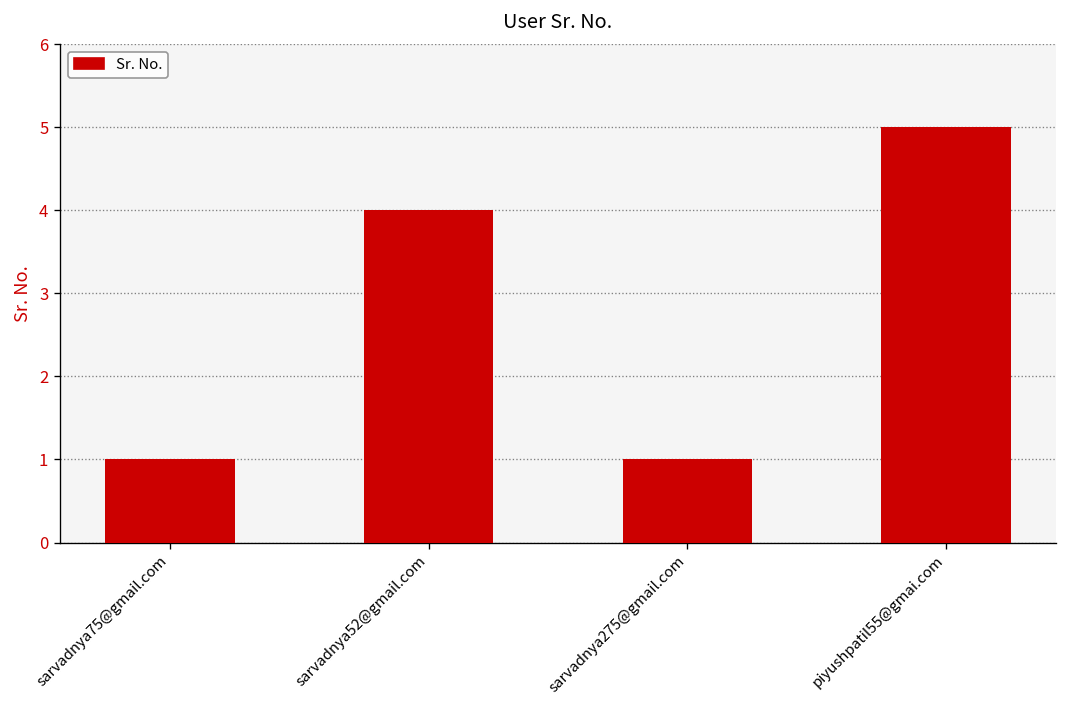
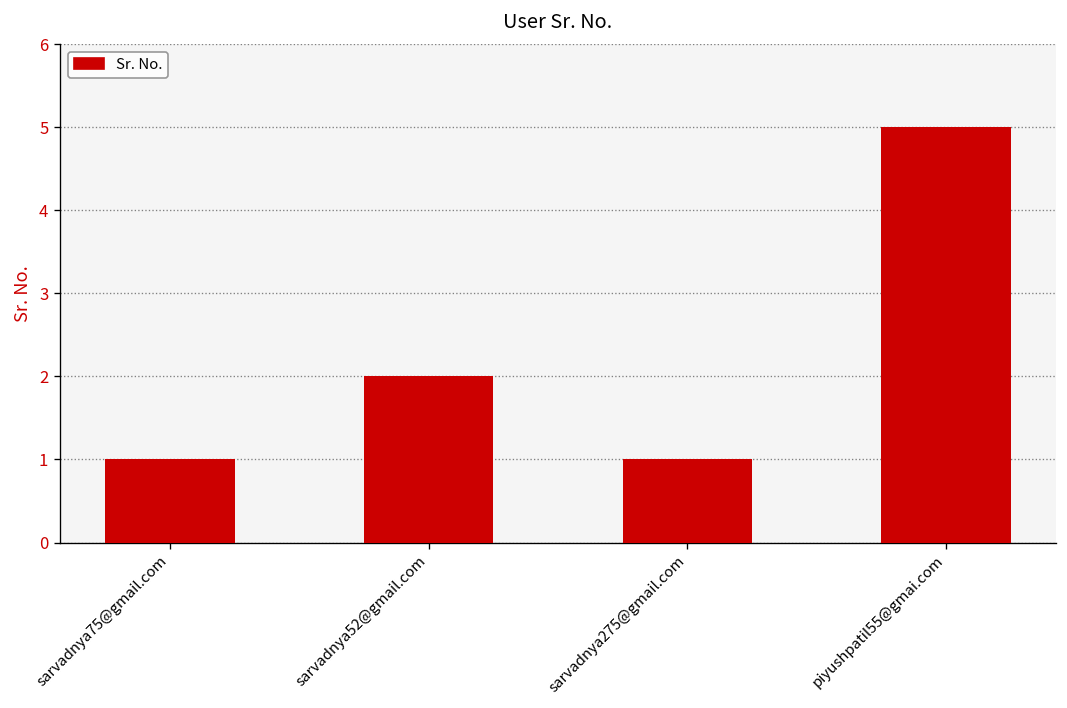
  {
    "sarvadnya75@gmail.com": 1,
-   "sarvadnya52@gmail.com": 4,
+   "sarvadnya52@gmail.com": 2,
    "sarvadnya275@gmail.com": 1,
    "piyushpatil55@gmai.com": 5
  }
